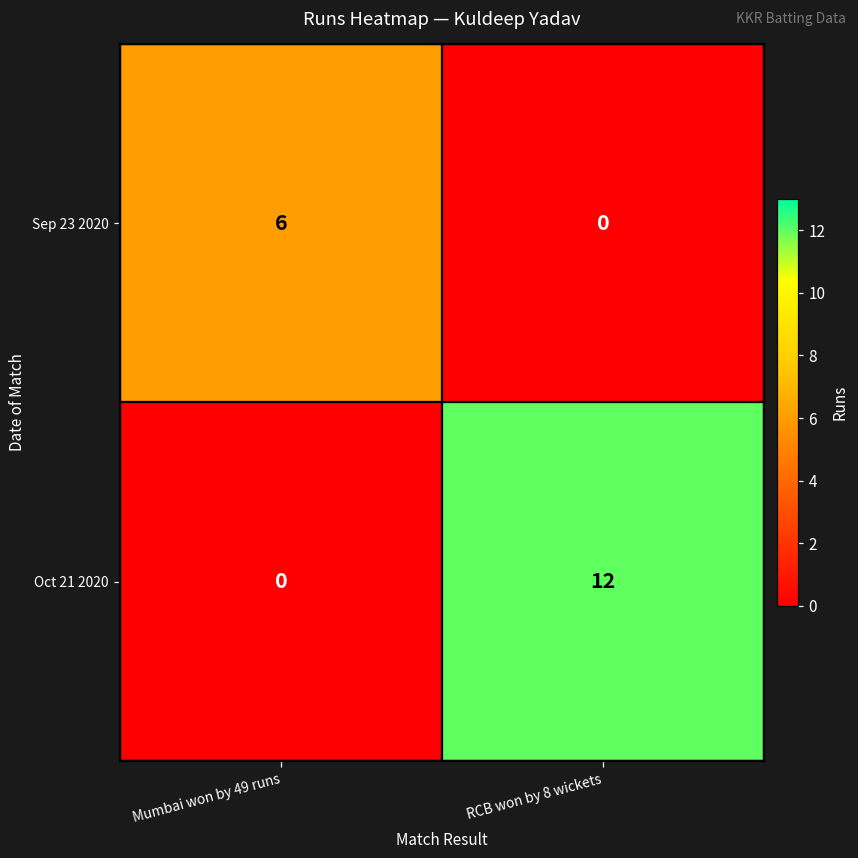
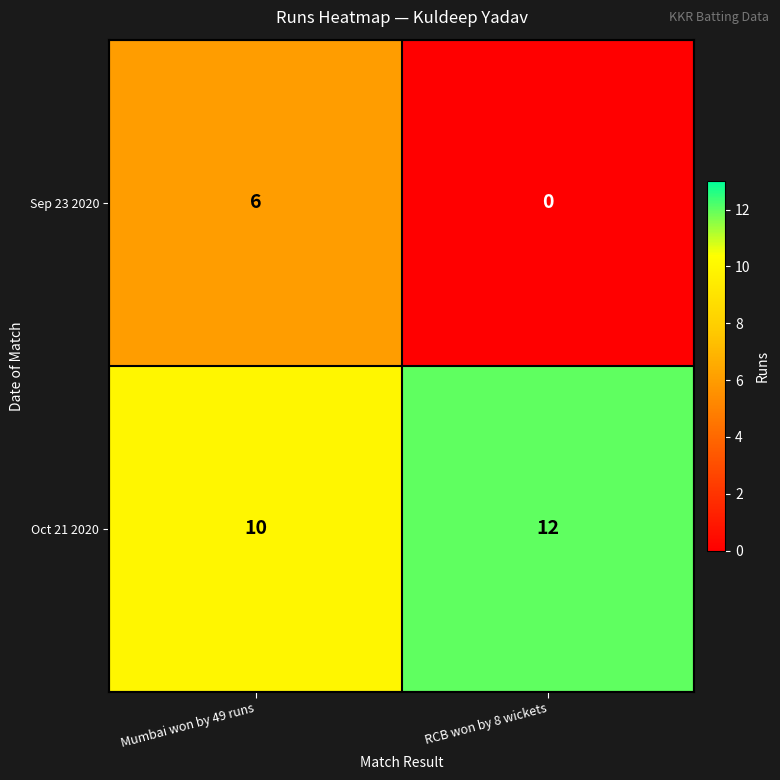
  {
    "Sep 23 2020": {
      "Mumbai won by 49 runs": 6,
      "RCB won by 8 wickets": 0
    },
    "Oct 21 2020": {
-     "Mumbai won by 49 runs": 0,
+     "Mumbai won by 49 runs": 10,
      "RCB won by 8 wickets": 12
    }
  }
